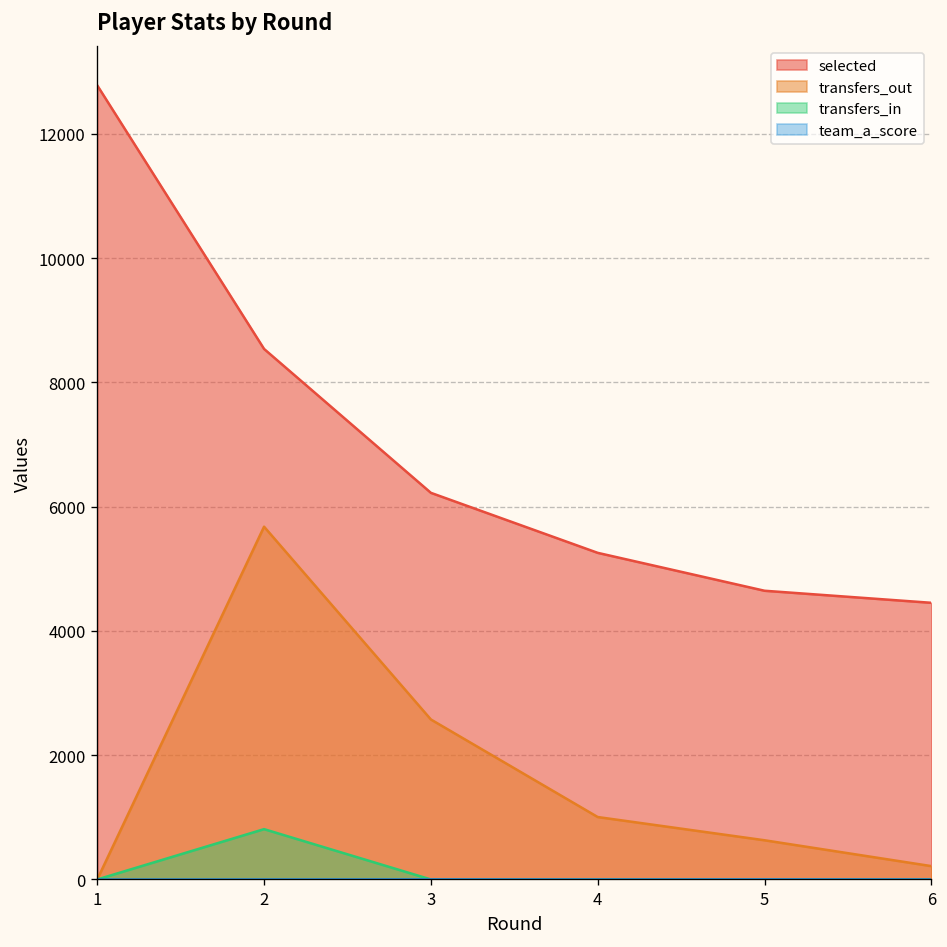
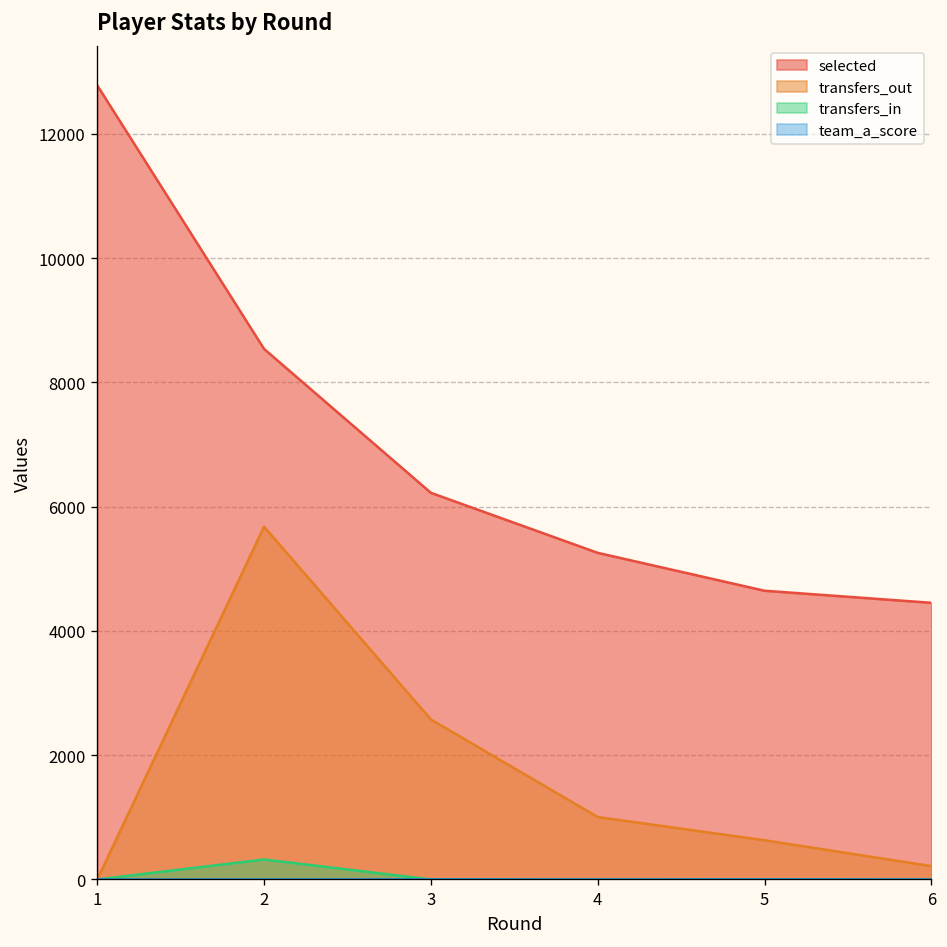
  {
    "transfers_in": {
-     "2": 800
+     "2": 300
    },
    "team_a_score": {
      "2": 0
    }
  }
